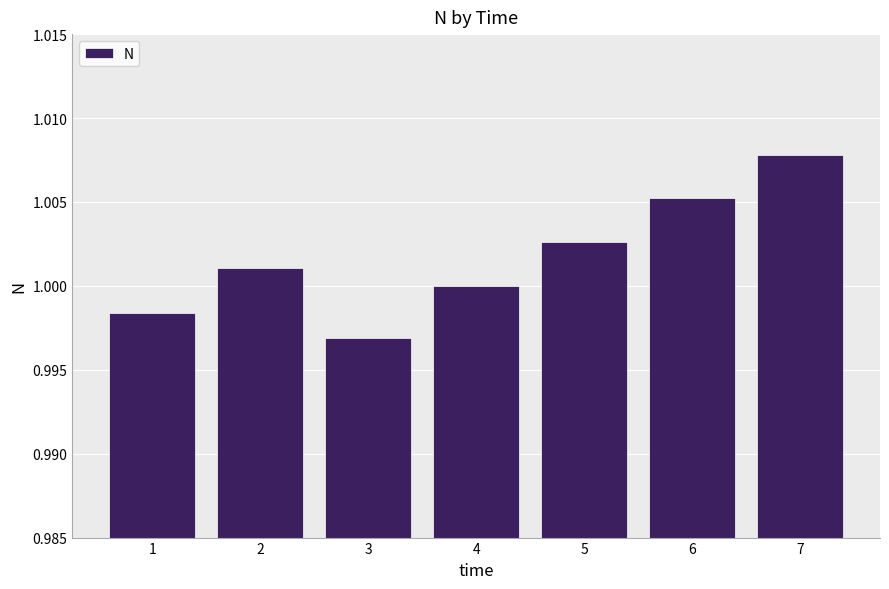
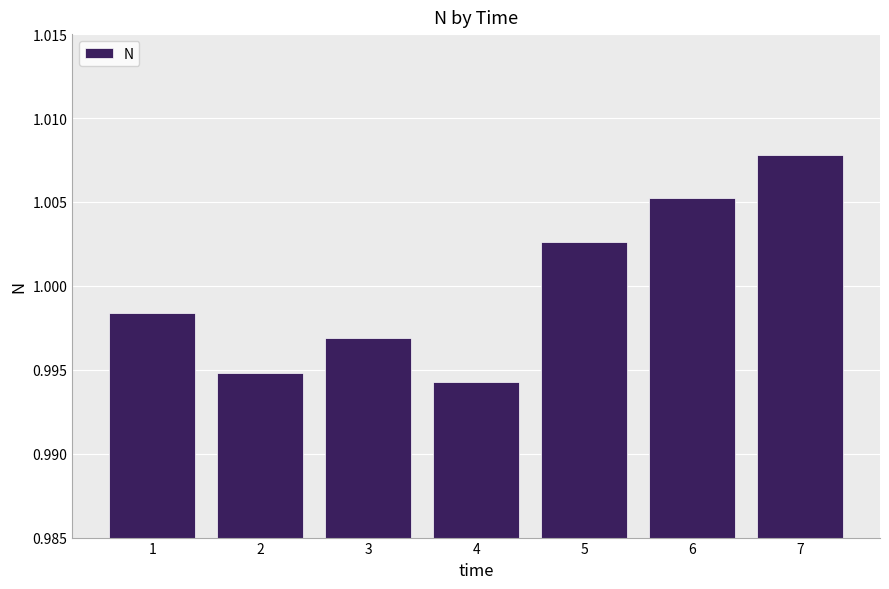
  {
    "1": 0.9984,
-   "2": 1.0011,
+   "2": 0.9948,
    "3": 0.9969,
-   "4": 1.0000,
+   "4": 0.9943,
    "5": 1.0026,
    "6": 1.0052,
    "7": 1.0078
  }
